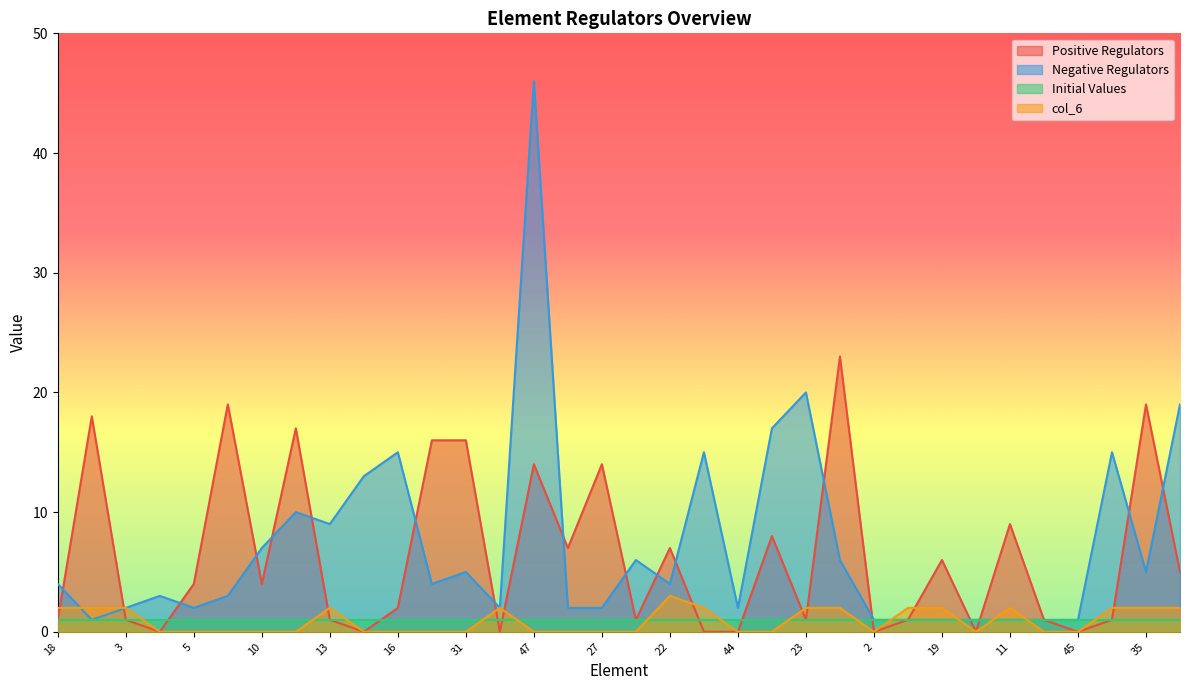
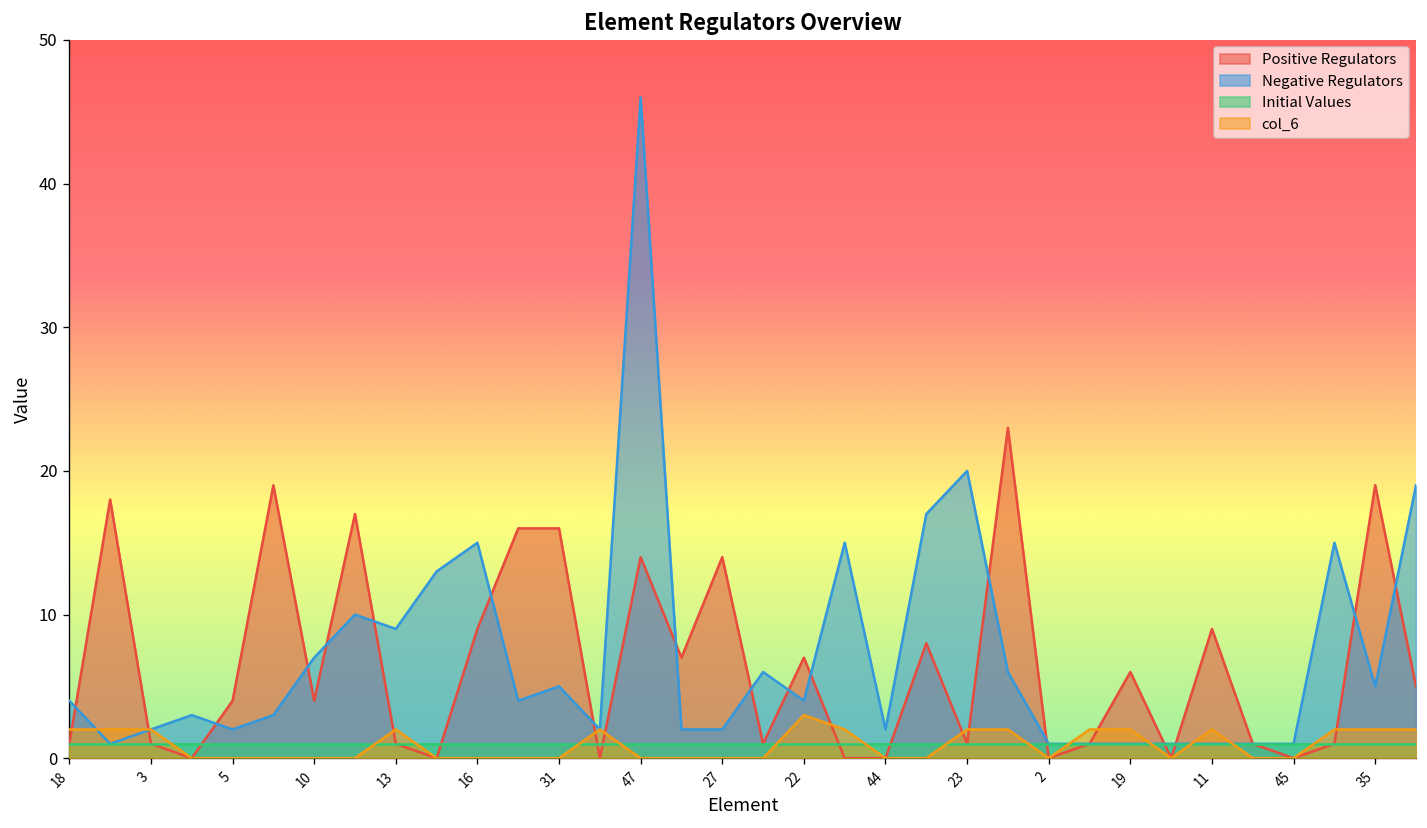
  {
    "Positive Regulators": {
      "5": 4,
      "10": 4,
-     "16": 2,
+     "16": 9,
      "31": 16,
      "47": 14,
      "27": 14,
      "22": 7,
      "19": 6,
      "11": 9,
      "35": 19
    },
    "Negative Regulators": {
      "18": 4,
      "5": 2,
      "10": 7,
      "13": 9,
      "16": 15,
      "31": 5,
      "47": 46,
      "27": 2,
      "22": 4,
      "44": 2,
      "23": 20,
      "35": 5
    },
    "Initial Values": {
      "5": 1,
      "10": 1,
      "16": 1,
      "31": 1,
      "47": 1,
      "27": 1,
      "22": 1,
      "44": 1,
      "35": 1
    },
    "col_6": {
      "18": 2,
      "5": 0,
      "10": 0,
      "13": 2,
      "16": 0,
      "31": 0,
      "47": 0,
      "27": 0,
      "22": 3,
      "23": 2,
      "19": 2,
      "11": 2,
      "35": 2
    }
  }
